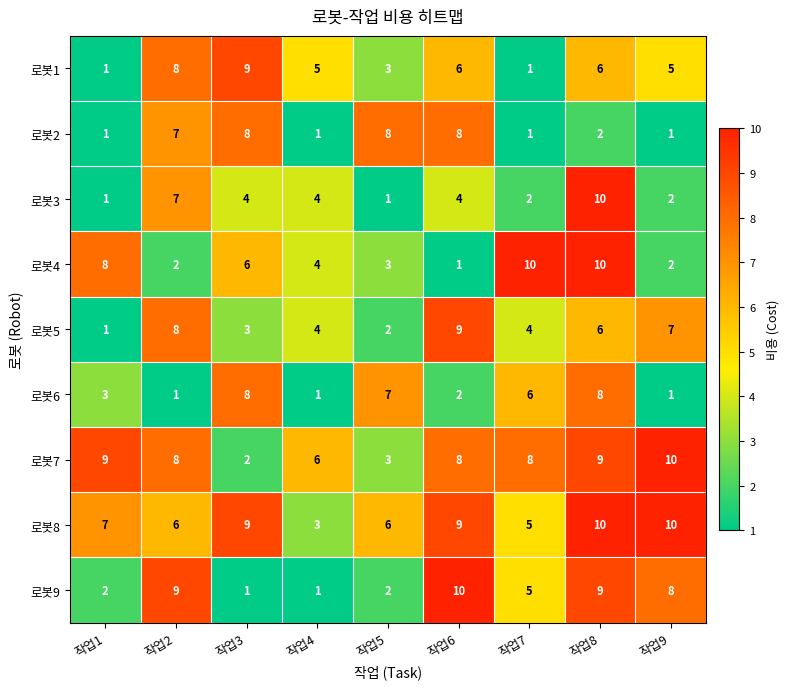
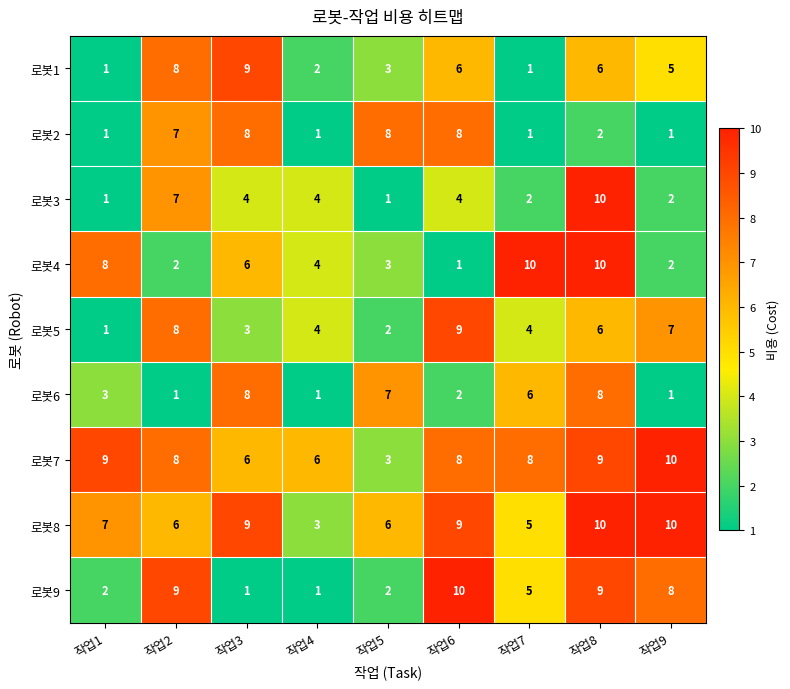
  {
    "로봇1": {
      "작업1": 1,
      "작업2": 8,
      "작업3": 9,
-     "작업4": 5,
+     "작업4": 2,
      "작업5": 3,
      "작업6": 6,
      "작업7": 1,
      "작업8": 6,
      "작업9": 5
    },
    "로봇2": {
      "작업1": 1,
      "작업2": 7,
      "작업3": 8,
      "작업4": 1,
      "작업5": 8,
      "작업6": 8,
      "작업7": 1,
      "작업8": 2,
      "작업9": 1
    },
    "로봇3": {
      "작업1": 1,
      "작업2": 7,
      "작업3": 4,
      "작업4": 4,
      "작업5": 1,
      "작업6": 4,
      "작업7": 2,
      "작업8": 10,
      "작업9": 2
    },
    "로봇4": {
      "작업1": 8,
      "작업2": 2,
      "작업3": 6,
      "작업4": 4,
      "작업5": 3,
      "작업6": 1,
      "작업7": 10,
      "작업8": 10,
      "작업9": 2
    },
    "로봇5": {
      "작업1": 1,
      "작업2": 8,
      "작업3": 3,
      "작업4": 4,
      "작업5": 2,
      "작업6": 9,
      "작업7": 4,
      "작업8": 6,
      "작업9": 7
    },
    "로봇6": {
      "작업1": 3,
      "작업2": 1,
      "작업3": 8,
      "작업4": 1,
      "작업5": 7,
      "작업6": 2,
      "작업7": 6,
      "작업8": 8,
      "작업9": 1
    },
    "로봇7": {
      "작업1": 9,
      "작업2": 8,
-     "작업3": 2,
+     "작업3": 6,
      "작업4": 6,
      "작업5": 3,
      "작업6": 8,
      "작업7": 8,
      "작업8": 9,
      "작업9": 10
    },
    "로봇8": {
      "작업1": 7,
      "작업2": 6,
      "작업3": 9,
      "작업4": 3,
      "작업5": 6,
      "작업6": 9,
      "작업7": 5,
      "작업8": 10,
      "작업9": 10
    },
    "로봇9": {
      "작업1": 2,
      "작업2": 9,
      "작업3": 1,
      "작업4": 1,
      "작업5": 2,
      "작업6": 10,
      "작업7": 5,
      "작업8": 9,
      "작업9": 8
    }
  }
